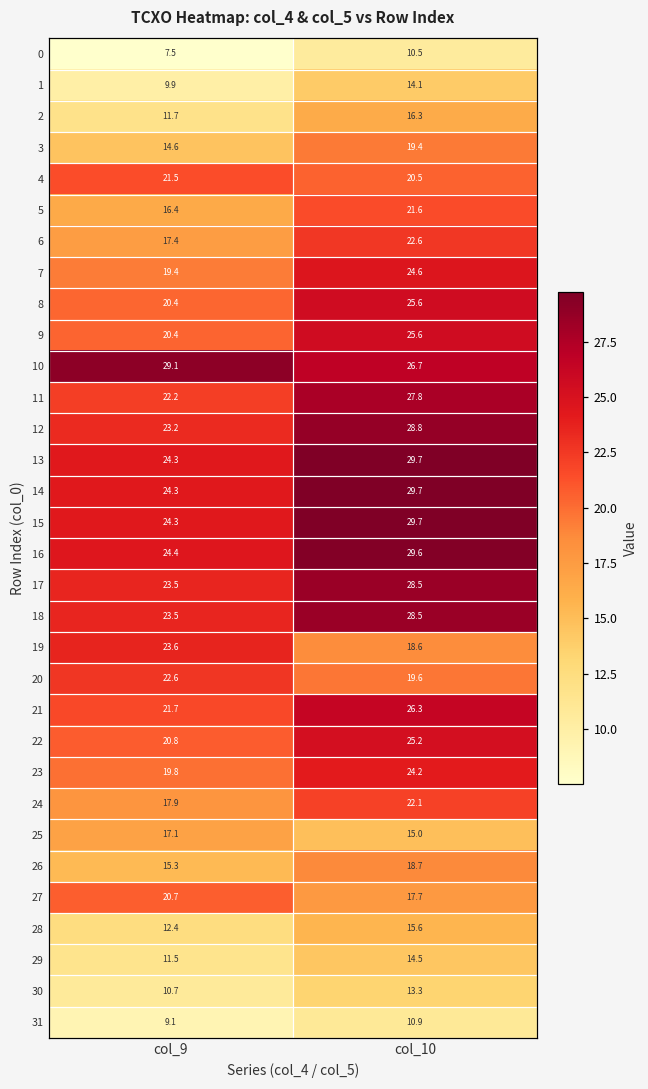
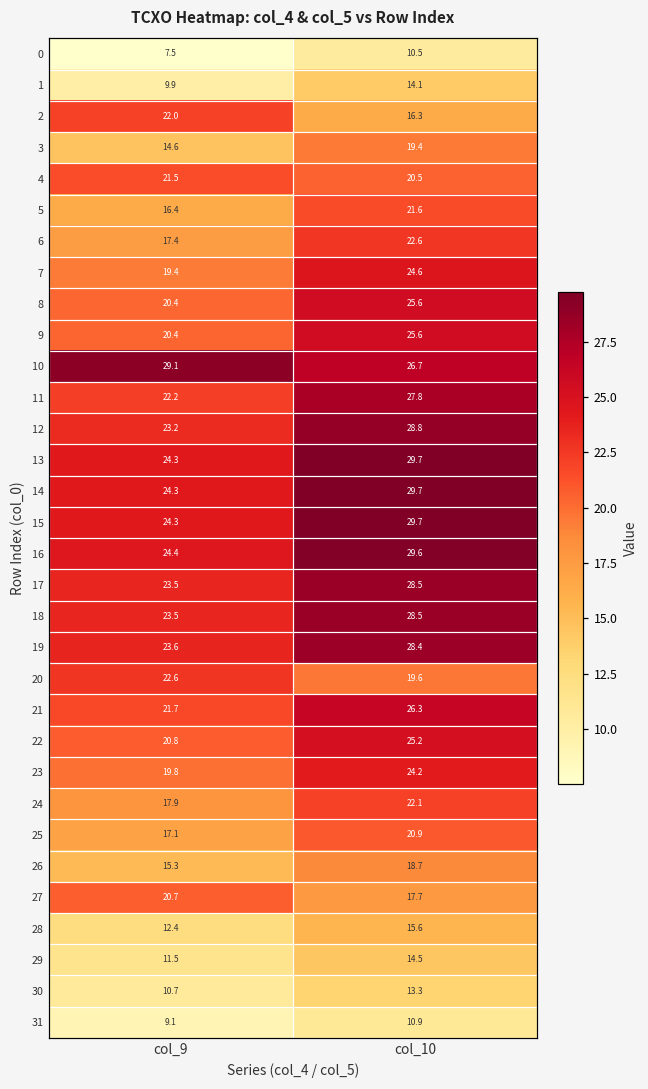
  {
    "0": {
      "col_9": 7.5,
      "col_10": 10.5
    },
    "1": {
      "col_9": 9.9,
      "col_10": 14.1
    },
    "2": {
-     "col_9": 11.7,
+     "col_9": 22.0,
      "col_10": 16.3
    },
    "3": {
      "col_9": 14.6,
      "col_10": 19.4
    },
    "4": {
      "col_9": 21.5,
      "col_10": 20.5
    },
    "5": {
      "col_9": 16.4,
      "col_10": 21.6
    },
    "6": {
      "col_9": 17.4,
      "col_10": 22.6
    },
    "7": {
      "col_9": 19.4,
      "col_10": 24.6
    },
    "8": {
      "col_9": 20.4,
      "col_10": 25.6
    },
    "9": {
      "col_9": 20.4,
      "col_10": 25.6
    },
    "10": {
      "col_9": 29.1,
      "col_10": 26.7
    },
    "11": {
      "col_9": 22.2,
      "col_10": 27.8
    },
    "12": {
      "col_9": 23.2,
      "col_10": 28.8
    },
    "13": {
      "col_9": 24.3,
      "col_10": 29.7
    },
    "14": {
      "col_9": 24.3,
      "col_10": 29.7
    },
    "15": {
      "col_9": 24.3,
      "col_10": 29.7
    },
    "16": {
      "col_9": 24.4,
      "col_10": 29.6
    },
    "17": {
      "col_9": 23.5,
      "col_10": 28.5
    },
    "18": {
      "col_9": 23.5,
      "col_10": 28.5
    },
    "19": {
      "col_9": 23.6,
-     "col_10": 18.6
+     "col_10": 28.4
    },
    "20": {
      "col_9": 22.6,
      "col_10": 19.6
    },
    "21": {
      "col_9": 21.7,
      "col_10": 26.3
    },
    "22": {
      "col_9": 20.8,
      "col_10": 25.2
    },
    "23": {
      "col_9": 19.8,
      "col_10": 24.2
    },
    "24": {
      "col_9": 17.9,
      "col_10": 22.1
    },
    "25": {
      "col_9": 17.1,
-     "col_10": 15.0
+     "col_10": 20.9
    },
    "26": {
      "col_9": 15.3,
      "col_10": 18.7
    },
    "27": {
      "col_9": 20.7,
      "col_10": 17.7
    },
    "28": {
      "col_9": 12.4,
      "col_10": 15.6
    },
    "29": {
      "col_9": 11.5,
      "col_10": 14.5
    },
    "30": {
      "col_9": 10.7,
      "col_10": 13.3
    },
    "31": {
      "col_9": 9.1,
      "col_10": 10.9
    }
  }
